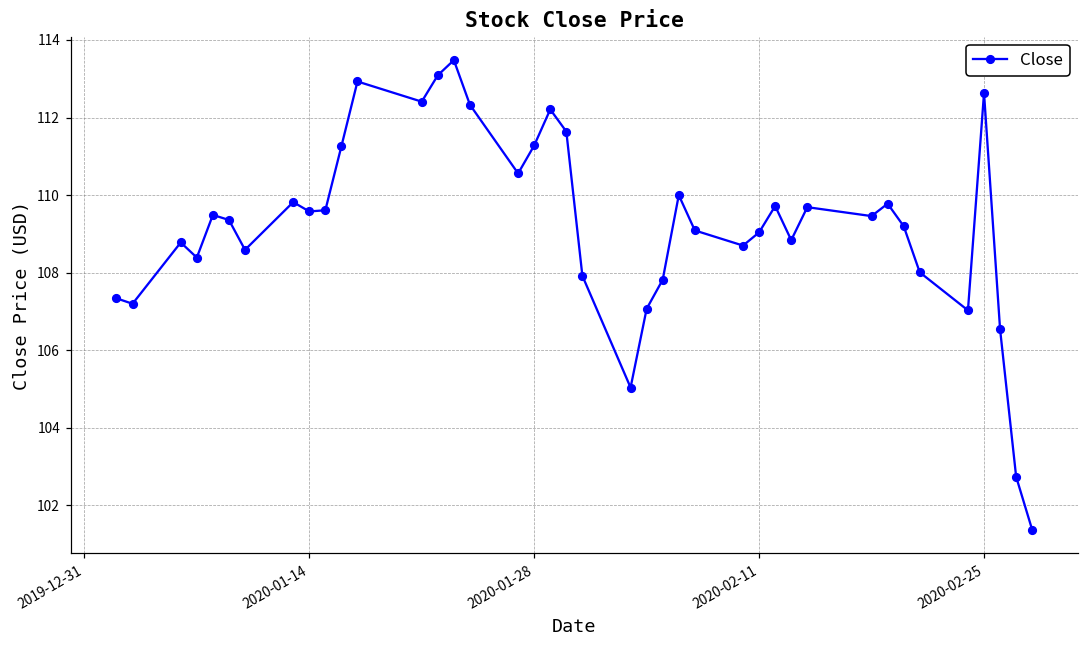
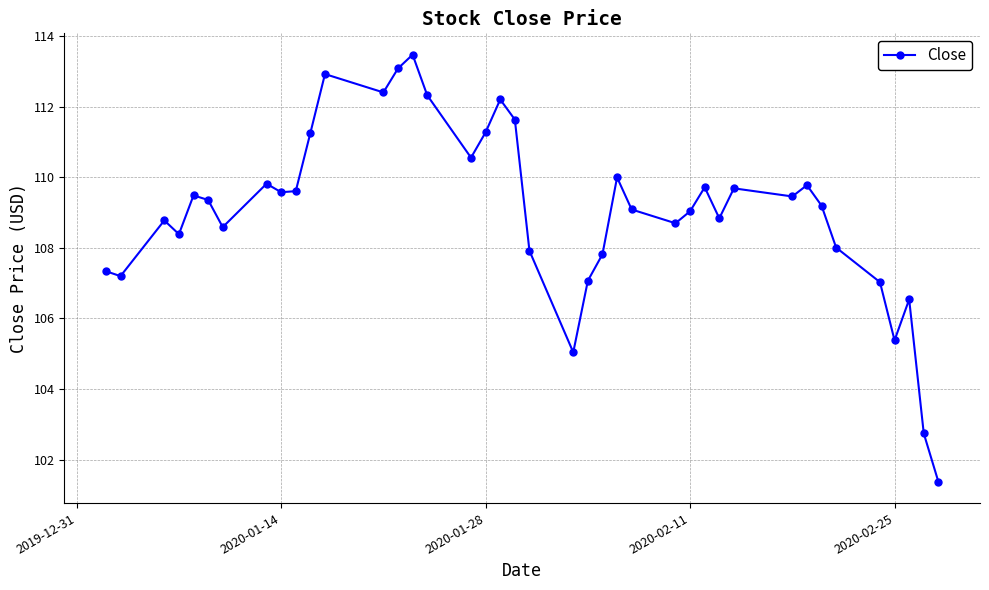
  {
    "2020-01-14": 109.6,
    "2020-01-28": 111.3,
    "2020-02-11": 109.0,
-   "2020-02-25": 112.6
+   "2020-02-25": 105.4
  }
